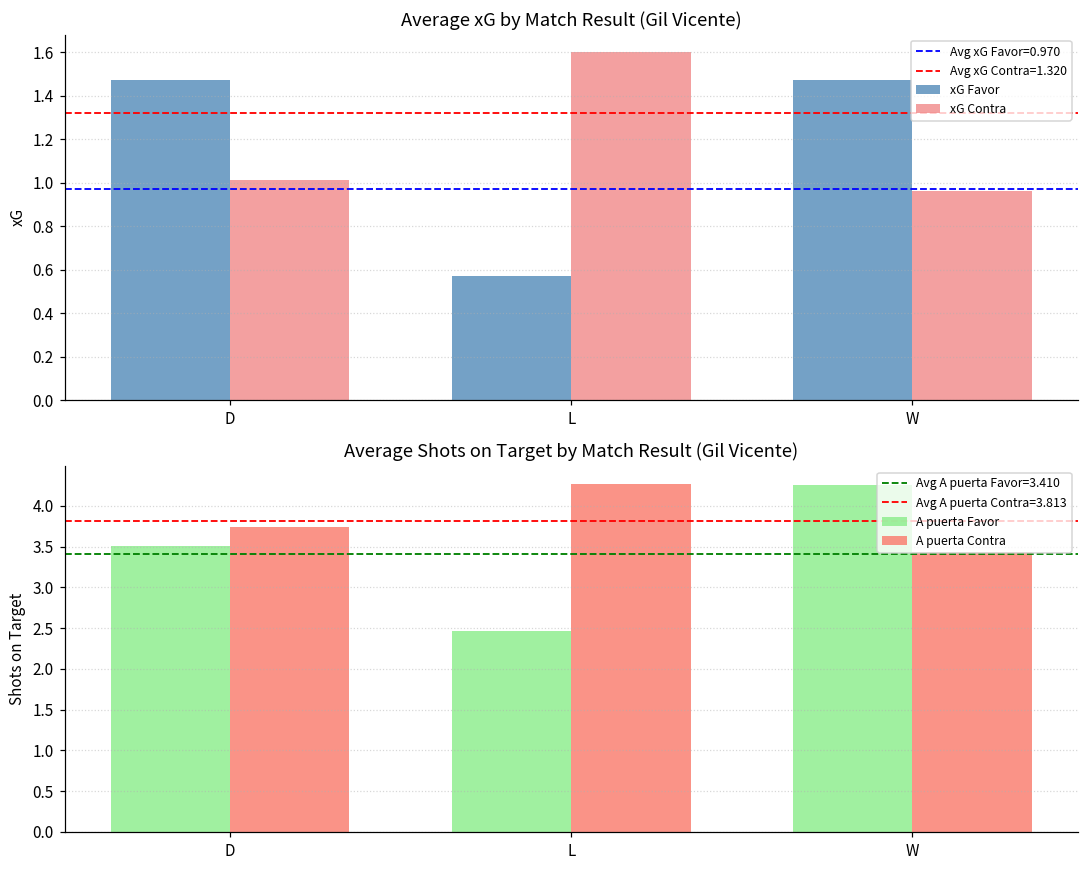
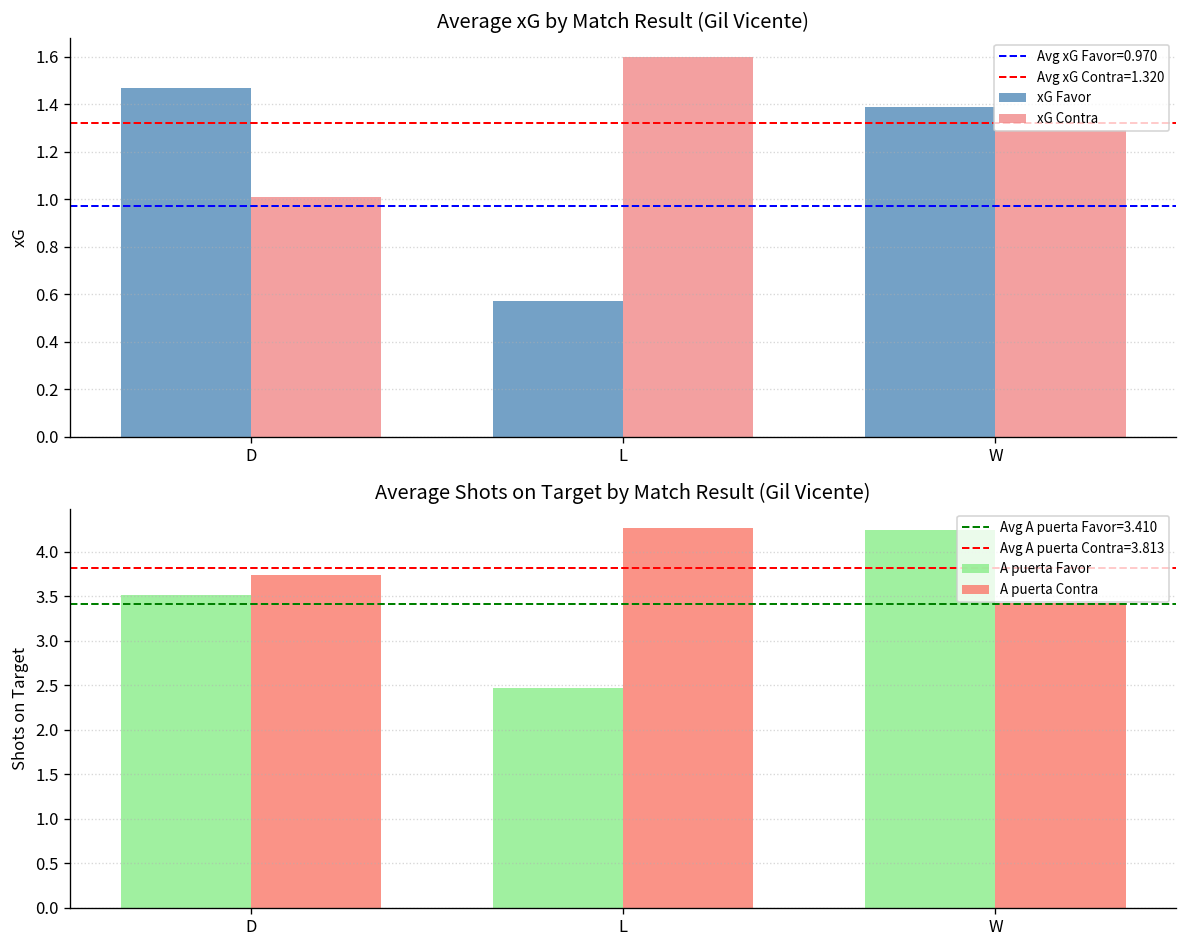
  {
    "Average xG by Match Result (Gil Vicente)": {
      "xG Favor": {
        "D": 1.47,
        "L": 0.57,
-       "W": 1.47
+       "W": 1.39
      },
      "xG Contra": {
        "D": 1.01,
        "L": 1.60,
-       "W": 0.96
+       "W": 1.29
      }
    },
    "Average Shots on Target by Match Result (Gil Vicente)": {
      "A puerta Favor": {
        "D": 3.5,
        "L": 2.5,
        "W": 4.3
      },
      "A puerta Contra": {
        "D": 3.7,
        "L": 4.3,
        "W": 3.4
      }
    }
  }
